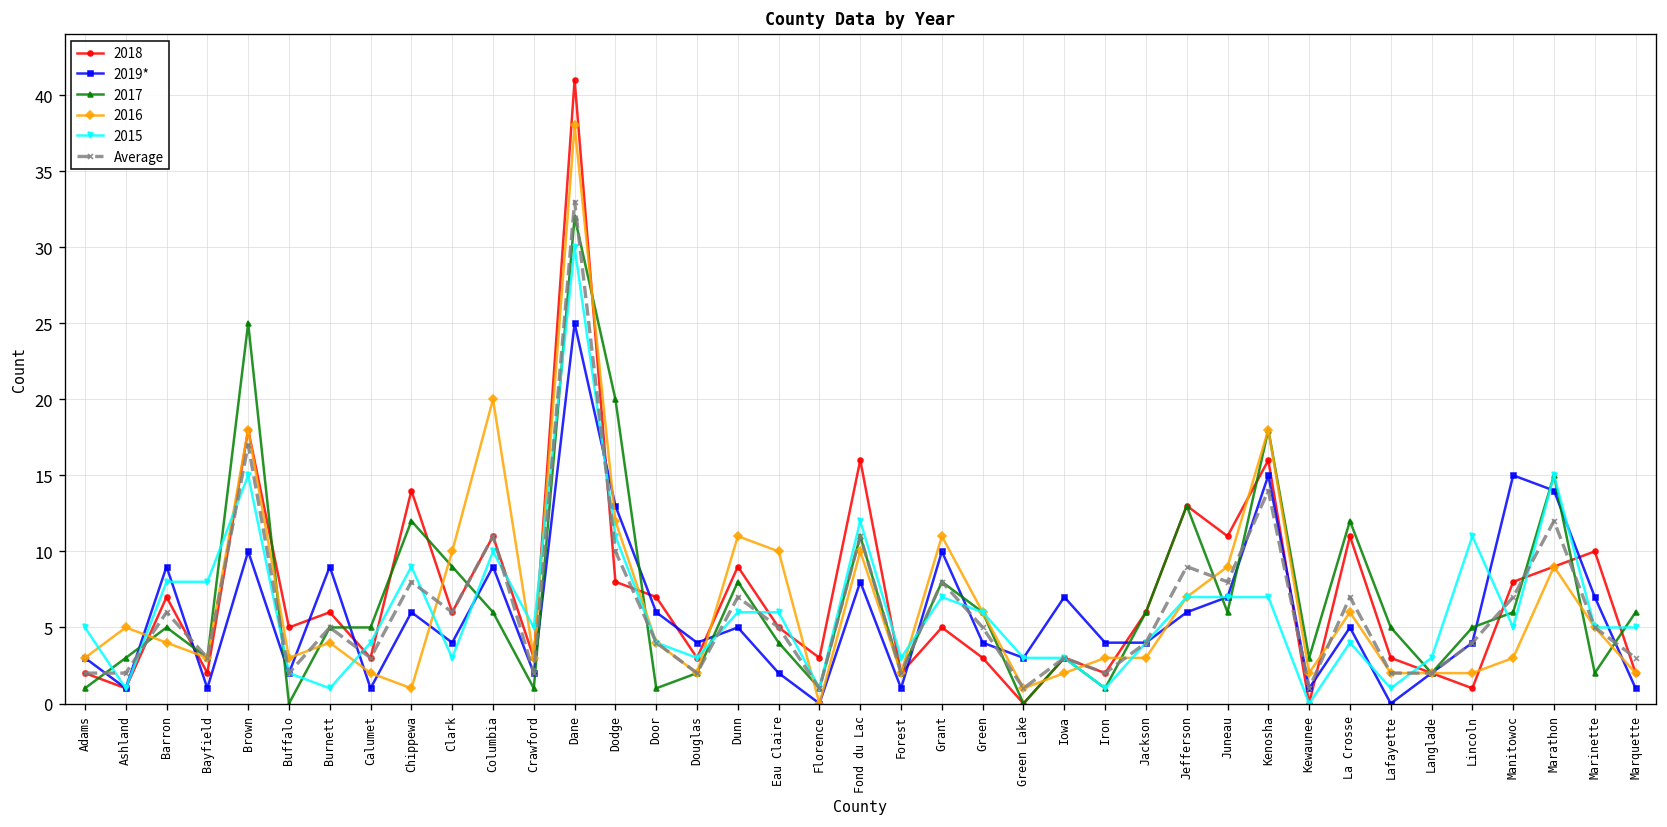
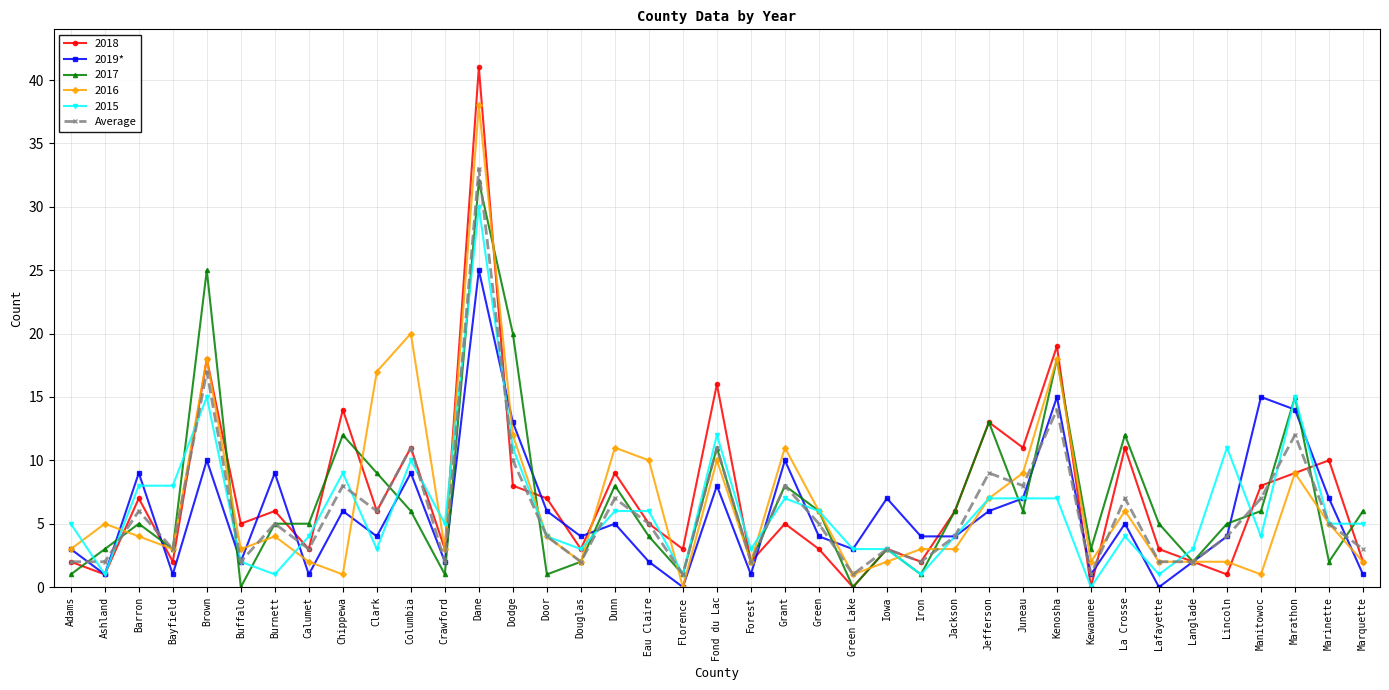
  {
    "2018": {
      "Barron": 7,
      "Bayfield": 2,
      "Buffalo": 5,
      "Burnett": 6,
      "Chippewa": 14,
      "Dane": 41,
      "Dodge": 8,
      "Door": 7,
      "Dunn": 9,
      "Florence": 3,
      "Fond du Lac": 16,
      "Grant": 5,
      "Green": 3,
      "Juneau": 11,
-     "Kenosha": 16,
+     "Kenosha": 19,
      "La Crosse": 11,
      "Lafayette": 3,
      "Lincoln": 1,
      "Manitowoc": 8,
      "Marinette": 10
    },
    "2019*": {
      "Barron": 9,
      "Bayfield": 1,
      "Brown": 10,
      "Burnett": 9,
      "Calumet": 1,
      "Chippewa": 6,
      "Clark": 4,
      "Columbia": 9,
      "Dane": 25,
      "Dodge": 13,
      "Door": 6,
      "Douglas": 4,
      "Dunn": 5,
      "Eau Claire": 2,
      "Fond du Lac": 8,
      "Forest": 1,
      "Grant": 10,
      "Green": 4,
      "Iowa": 7,
      "Iron": 4,
      "Jefferson": 6,
      "Kenosha": 15,
      "La Crosse": 5,
      "Lafayette": 0,
      "Manitowoc": 15,
      "Marathon": 14,
      "Marinette": 7,
      "Marquette": 1
    },
    "2017": {
      "Adams": 1,
      "Ashland": 3,
      "Barron": 5,
      "Brown": 25,
      "Buffalo": 0,
      "Calumet": 5,
      "Chippewa": 12,
      "Clark": 9,
      "Columbia": 6,
      "Crawford": 1,
      "Dane": 32,
      "Dodge": 20,
      "Door": 1,
      "Dunn": 8,
      "Eau Claire": 4,
      "Juneau": 6,
      "Kewaunee": 3,
      "La Crosse": 12,
      "Lafayette": 5,
      "Lincoln": 5,
      "Manitowoc": 6,
      "Marinette": 2,
      "Marquette": 6
    },
    "2016": {
      "Ashland": 5,
      "Barron": 4,
      "Buffalo": 3,
      "Burnett": 4,
      "Calumet": 2,
      "Chippewa": 1,
-     "Clark": 10,
+     "Clark": 17,
      "Columbia": 20,
      "Dane": 38,
      "Dodge": 12,
      "Dunn": 11,
      "Eau Claire": 10,
      "Fond du Lac": 10,
      "Grant": 11,
      "Iowa": 2,
      "Iron": 3,
      "Jackson": 3,
      "Juneau": 9,
      "Kewaunee": 2,
      "La Crosse": 6,
      "Lincoln": 2,
-     "Manitowoc": 3
+     "Manitowoc": 1
    },
    "2015": {
      "Adams": 5,
      "Barron": 8,
      "Bayfield": 8,
      "Brown": 15,
      "Burnett": 1,
      "Calumet": 4,
      "Chippewa": 9,
      "Clark": 3,
      "Columbia": 10,
      "Crawford": 5,
      "Dane": 30,
      "Dodge": 11,
      "Dunn": 6,
      "Eau Claire": 6,
      "Fond du Lac": 12,
      "Forest": 3,
      "Grant": 7,
      "Kenosha": 7,
      "La Crosse": 4,
      "Lafayette": 1,
      "Langlade": 3,
      "Lincoln": 11,
-     "Manitowoc": 5,
+     "Manitowoc": 4,
      "Marquette": 5
    },
    "Average": {
      "Ashland": 2,
      "Barron": 6,
      "Brown": 17,
      "Chippewa": 8,
      "Dane": 33,
      "Dodge": 10,
      "Dunn": 7,
      "Green": 5,
      "Jefferson": 9,
      "Juneau": 8,
      "Kenosha": 14,
      "La Crosse": 7,
      "Manitowoc": 7,
      "Marathon": 12,
      "Marquette": 3
    }
  }
